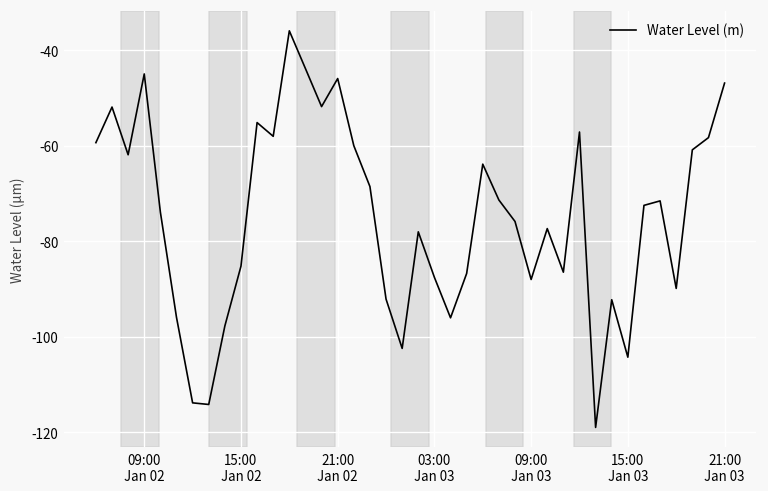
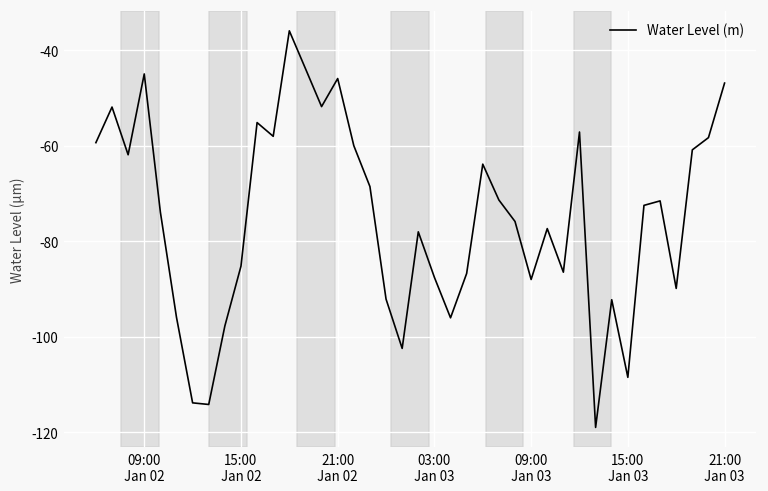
  {
    "09:00 Jan 02": -45,
    "15:00 Jan 02": -85,
    "21:00 Jan 02": -46,
    "03:00 Jan 03": -88,
    "09:00 Jan 03": -88,
-   "15:00 Jan 03": -104,
+   "15:00 Jan 03": -109,
    "21:00 Jan 03": -47
  }
